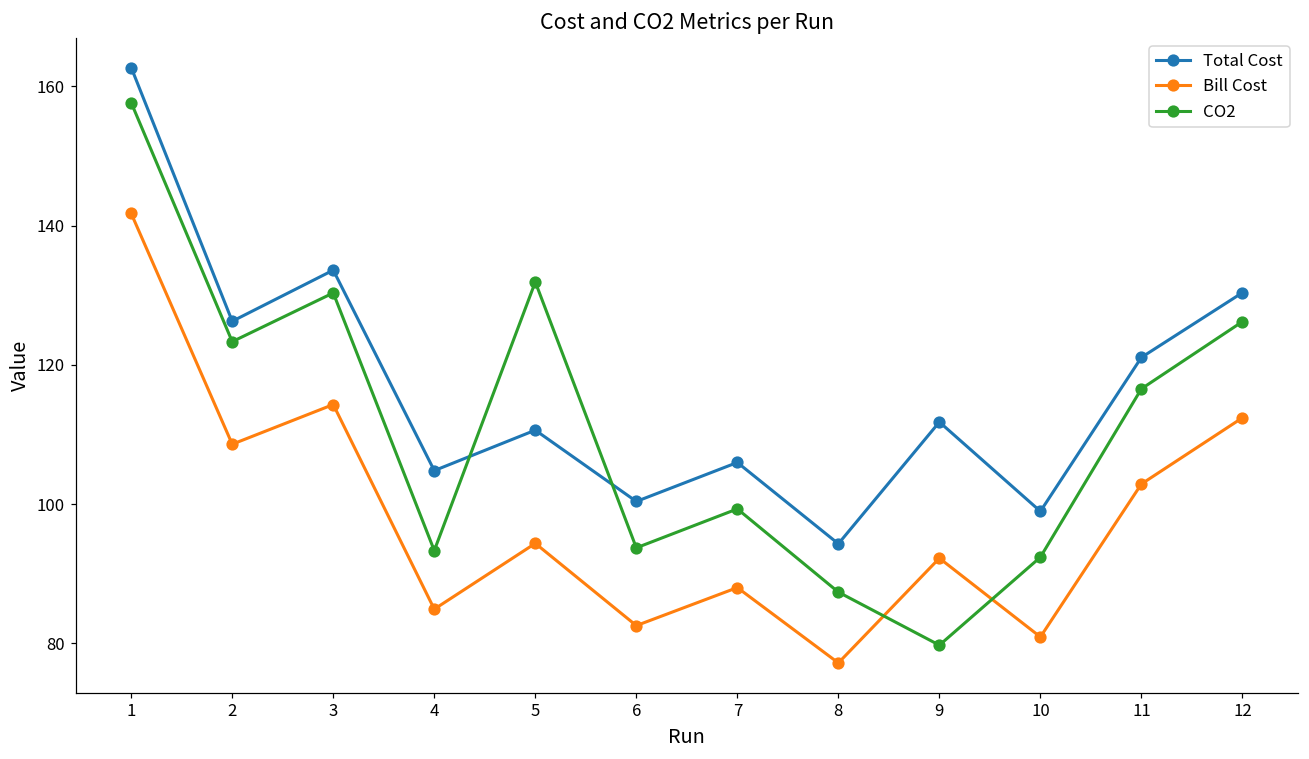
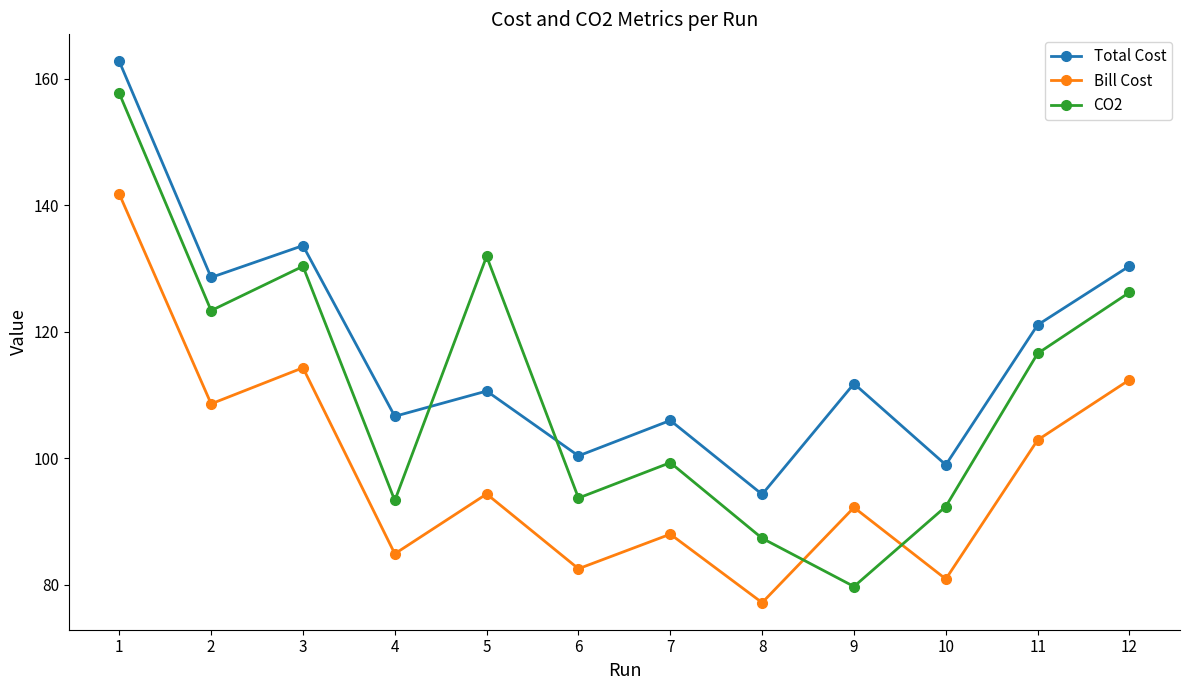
  {
    "Total Cost": {
      "1": 163,
-     "2": 126,
+     "2": 129,
      "3": 134,
-     "4": 105,
+     "4": 107,
      "5": 111,
      "6": 100,
      "7": 106,
      "8": 94,
      "9": 112,
      "10": 99,
      "11": 121,
      "12": 130
    },
    "Bill Cost": {
      "1": 142,
      "2": 109,
      "3": 114,
      "4": 85,
      "5": 94,
      "6": 83,
      "7": 88,
      "8": 77,
      "9": 92,
      "10": 81,
      "11": 103,
      "12": 112
    },
    "CO2": {
      "1": 158,
      "2": 123,
      "3": 130,
      "4": 93,
      "5": 132,
      "6": 94,
      "7": 99,
      "8": 87,
      "9": 80,
      "10": 92,
      "11": 117,
      "12": 126
    }
  }
